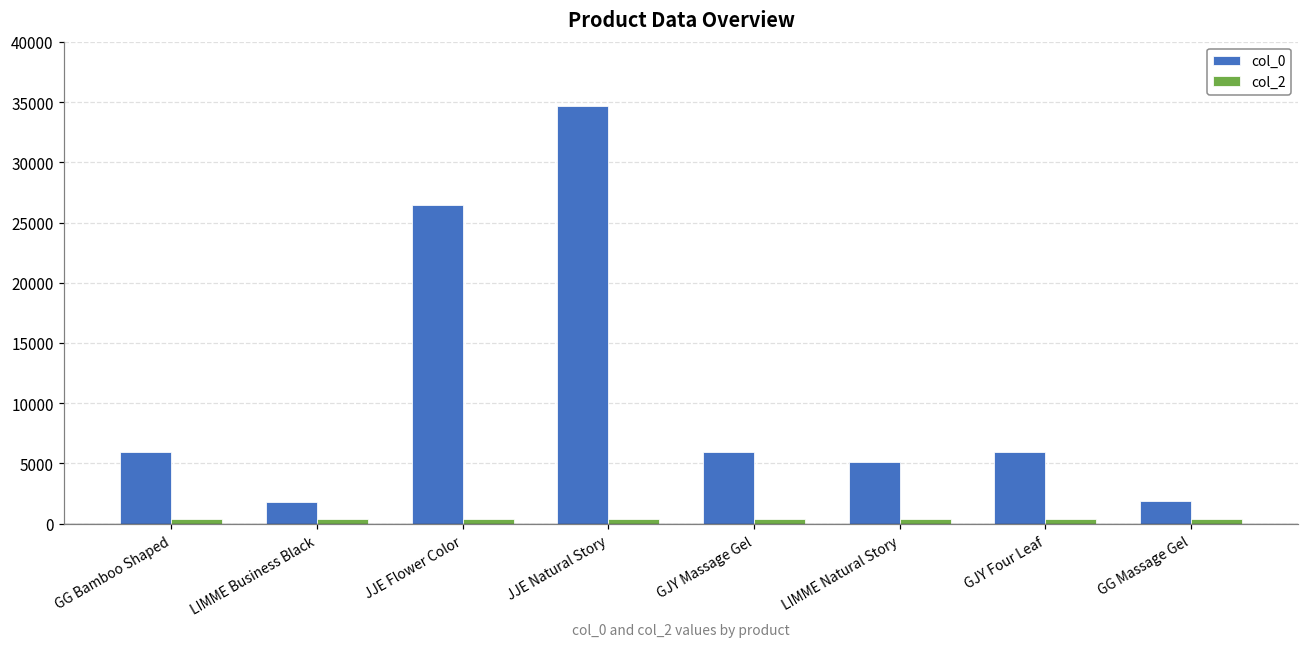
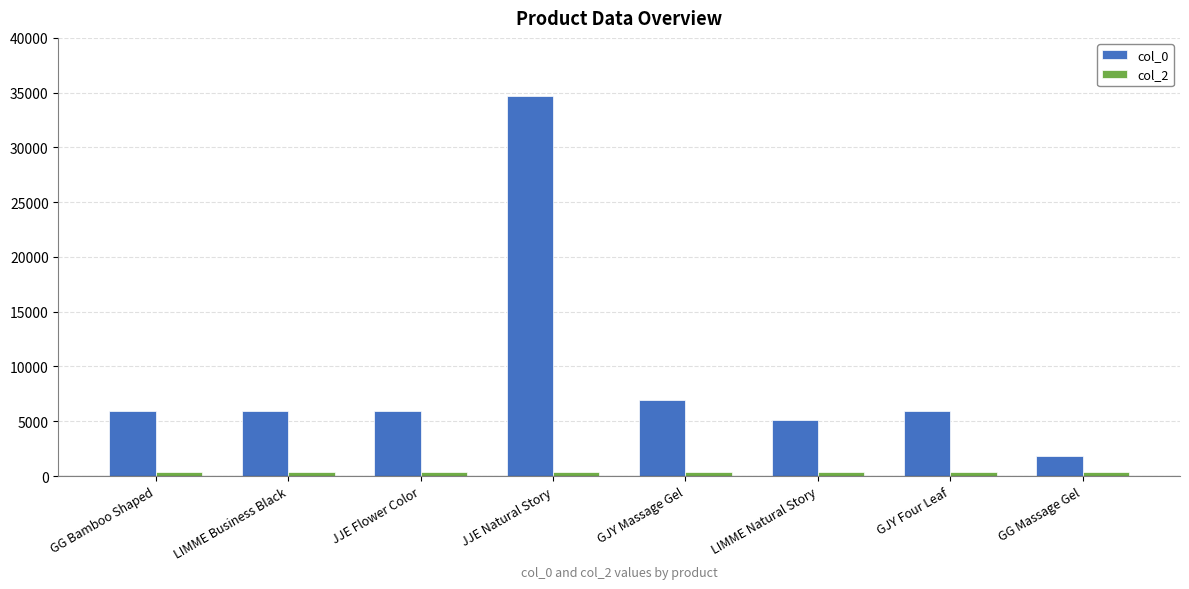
  {
    "col_0": {
      "GG Bamboo Shaped": 5900,
-     "LIMME Business Black": 1800,
-     "JJE Flower Color": 26400,
+     "LIMME Business Black": 5900,
+     "JJE Flower Color": 5900,
      "JJE Natural Story": 34700,
-     "GJY Massage Gel": 5900,
+     "GJY Massage Gel": 6900,
      "LIMME Natural Story": 5100,
      "GJY Four Leaf": 5900,
      "GG Massage Gel": 1800
    },
    "col_2": {
      "GG Bamboo Shaped": 400,
      "LIMME Business Black": 400,
      "JJE Flower Color": 400,
      "JJE Natural Story": 400,
      "GJY Massage Gel": 400,
      "LIMME Natural Story": 400,
      "GJY Four Leaf": 400,
      "GG Massage Gel": 400
    }
  }
